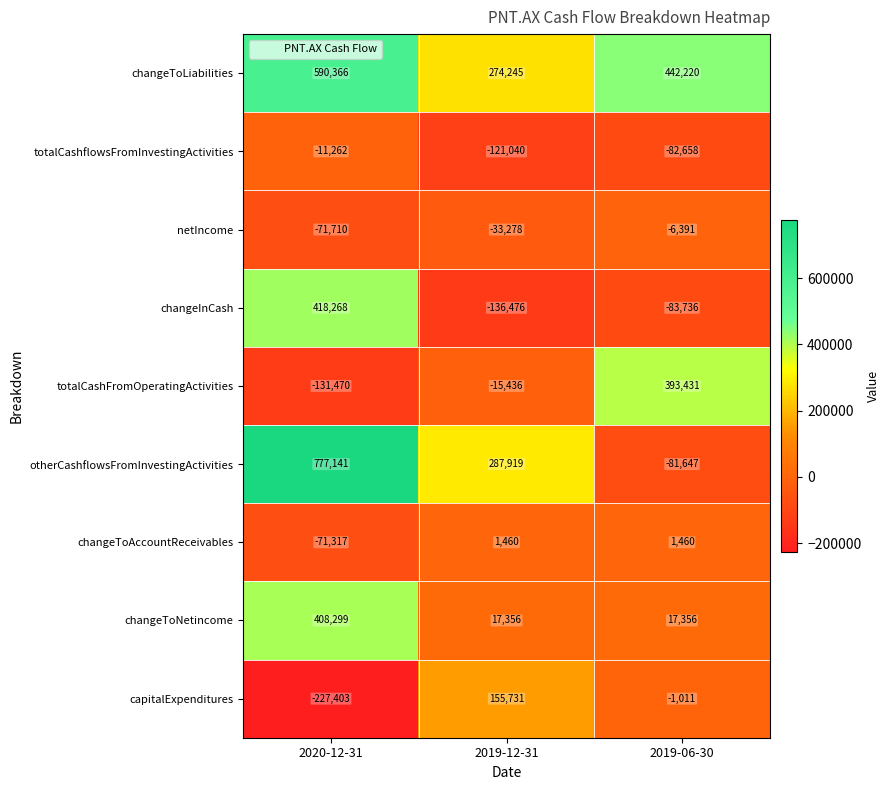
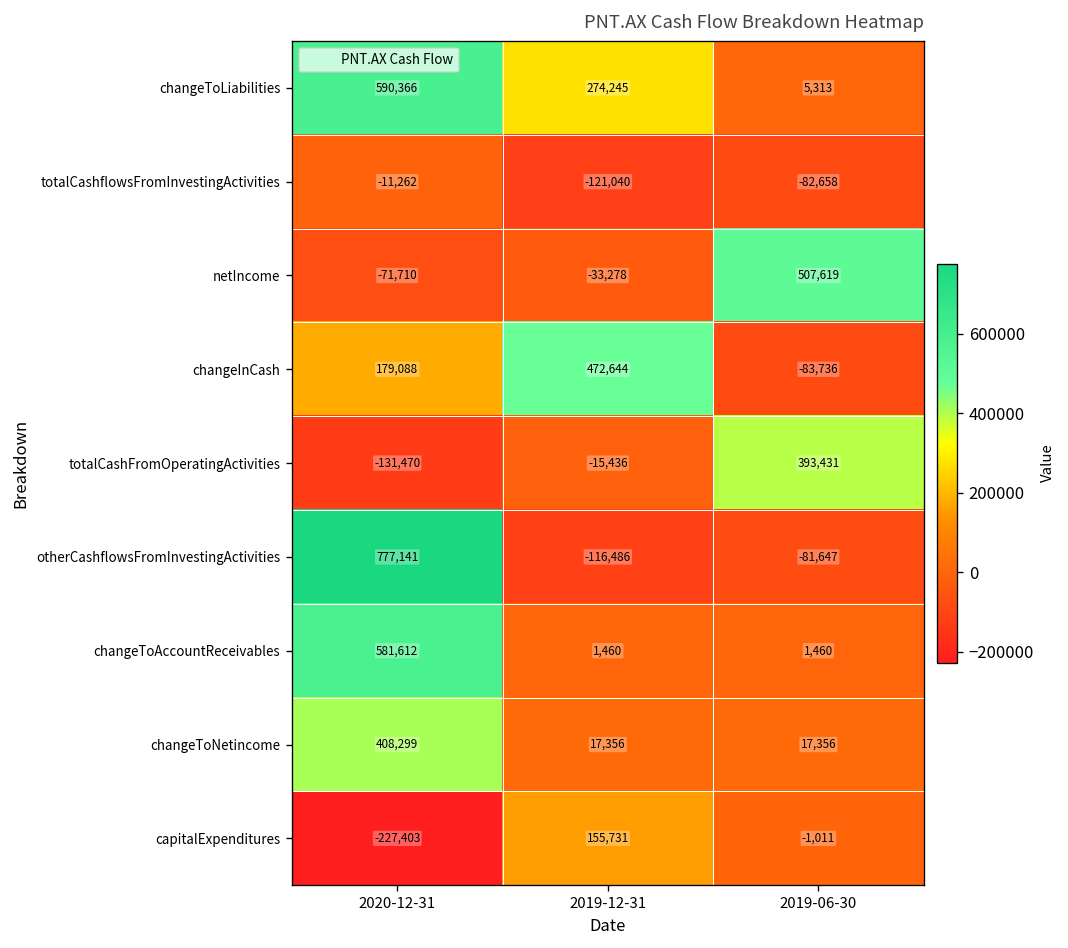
  {
    "changeToLiabilities": {
-     "2019-06-30": "442,220"
+     "2019-06-30": "5,313"
    },
    "netIncome": {
-     "2019-06-30": "-6,391"
+     "2019-06-30": "507,619"
    },
    "changeInCash": {
-     "2020-12-31": "418,268",
-     "2019-12-31": "-136,476"
+     "2020-12-31": "179,088",
+     "2019-12-31": "472,644"
    },
    "otherCashflowsFromInvestingActivities": {
-     "2019-12-31": "287,919"
+     "2019-12-31": "-116,486"
    },
    "changeToAccountReceivables": {
-     "2020-12-31": "-71,317"
+     "2020-12-31": "581,612"
    }
  }
